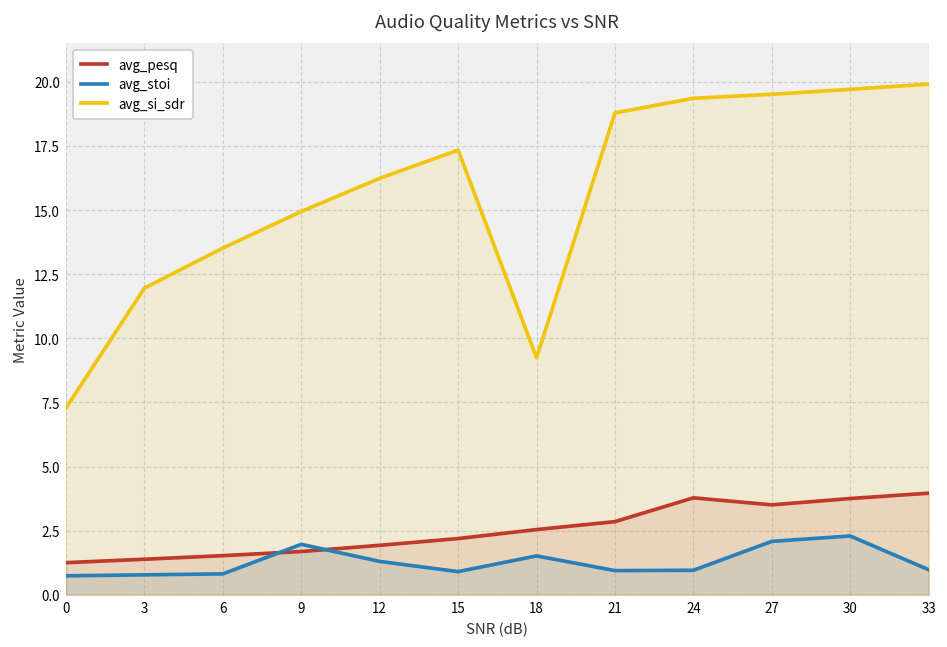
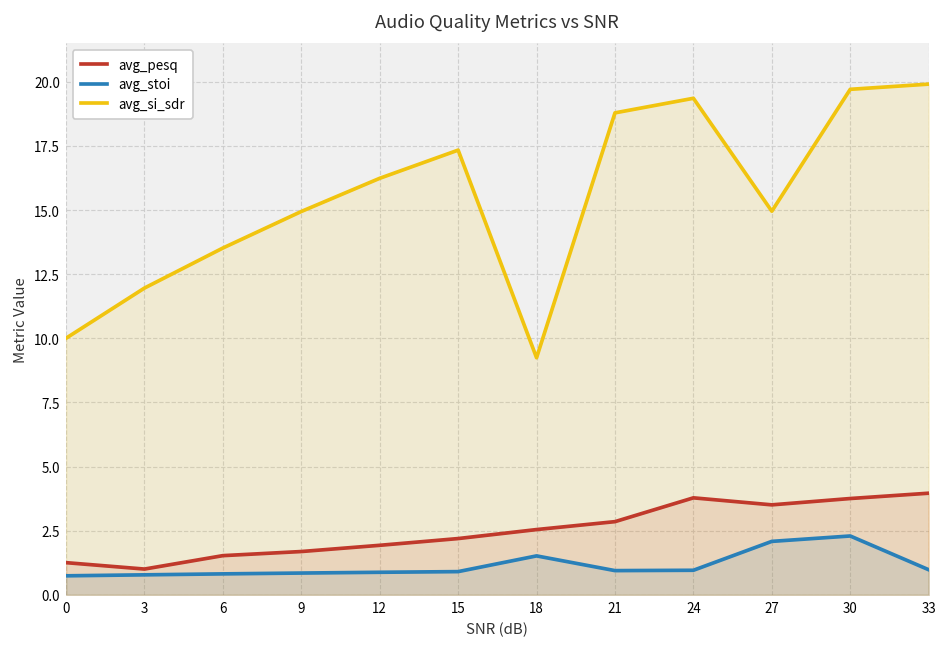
  {
    "avg_pesq": {
      "0": 1.3,
-     "3": 1.4,
+     "3": 1.0,
      "6": 1.5,
      "9": 1.7,
      "12": 1.9,
      "15": 2.2,
      "18": 2.5,
      "21": 2.9,
      "24": 3.8,
      "27": 3.5,
      "30": 3.8,
      "33": 4.0
    },
    "avg_stoi": {
      "0": 0.7,
      "3": 0.8,
      "6": 0.8,
-     "9": 2.0,
-     "12": 1.3,
+     "9": 0.9,
+     "12": 0.9,
      "15": 0.9,
      "18": 1.5,
      "21": 0.9,
      "24": 1.0,
      "27": 2.1,
      "30": 2.3,
      "33": 1.0
    },
    "avg_si_sdr": {
-     "0": 7.3,
+     "0": 10.0,
      "3": 12.0,
      "6": 13.5,
      "9": 14.9,
      "12": 16.2,
      "15": 17.3,
      "18": 9.2,
      "21": 18.8,
      "24": 19.4,
-     "27": 19.5,
+     "27": 15.0,
      "30": 19.7,
      "33": 19.9
    }
  }
